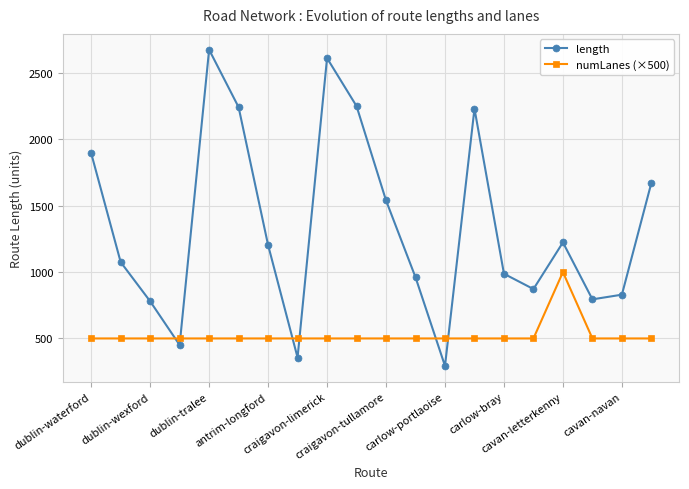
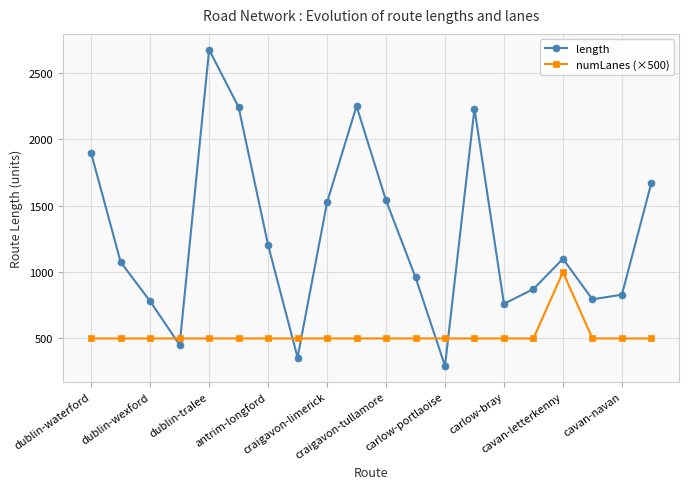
  {
    "length": {
      "dublin-waterford": 1900,
      "dublin-wexford": 780,
      "dublin-tralee": 2680,
      "antrim-longford": 1200,
-     "craigavon-limerick": 2610,
+     "craigavon-limerick": 1530,
      "craigavon-tullamore": 1540,
      "carlow-portlaoise": 290,
-     "carlow-bray": 990,
-     "cavan-letterkenny": 1220,
+     "carlow-bray": 760,
+     "cavan-letterkenny": 1100,
      "cavan-navan": 830
    },
    "numLanes (×500)": {
      "dublin-waterford": 500,
      "dublin-wexford": 500,
      "dublin-tralee": 500,
      "antrim-longford": 500,
      "craigavon-limerick": 500,
      "craigavon-tullamore": 500,
      "carlow-portlaoise": 500,
      "carlow-bray": 500,
      "cavan-letterkenny": 1000,
      "cavan-navan": 500
    }
  }
